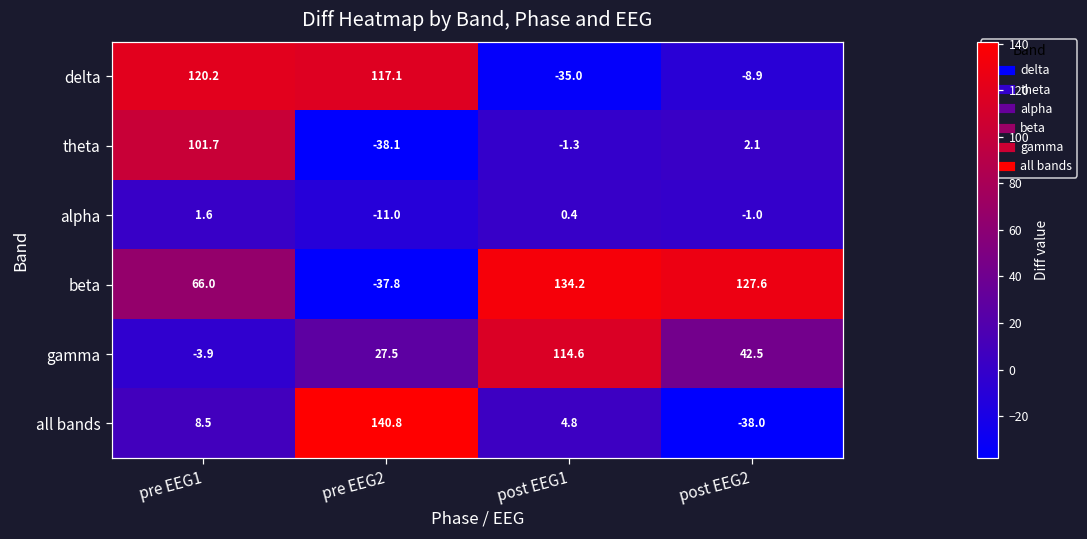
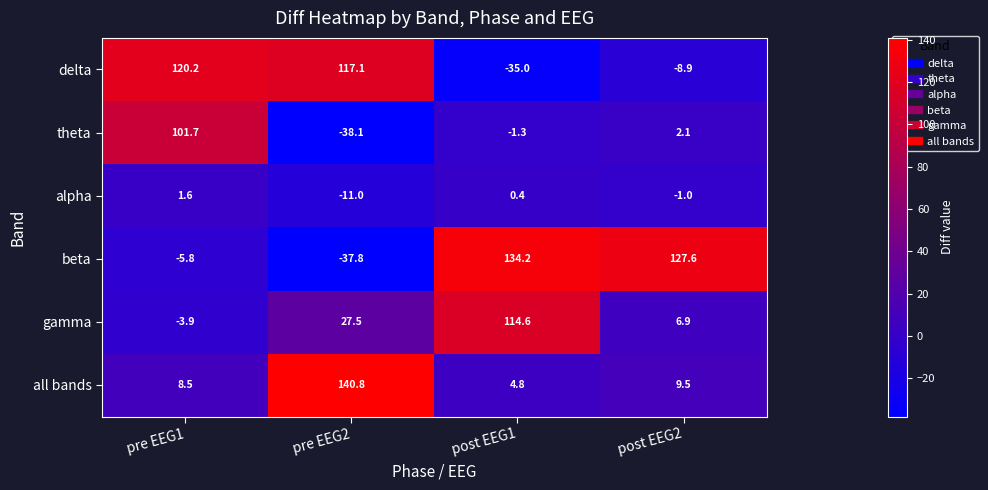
  {
    "delta": {
      "pre EEG1": 120.2,
      "pre EEG2": 117.1,
      "post EEG1": -35.0,
      "post EEG2": -8.9
    },
    "theta": {
      "pre EEG1": 101.7,
      "pre EEG2": -38.1,
      "post EEG1": -1.3,
      "post EEG2": 2.1
    },
    "alpha": {
      "pre EEG1": 1.6,
      "pre EEG2": -11.0,
      "post EEG1": 0.4,
      "post EEG2": -1.0
    },
    "beta": {
-     "pre EEG1": 66.0,
+     "pre EEG1": -5.8,
      "pre EEG2": -37.8,
      "post EEG1": 134.2,
      "post EEG2": 127.6
    },
    "gamma": {
      "pre EEG1": -3.9,
      "pre EEG2": 27.5,
      "post EEG1": 114.6,
-     "post EEG2": 42.5
+     "post EEG2": 6.9
    },
    "all bands": {
      "pre EEG1": 8.5,
      "pre EEG2": 140.8,
      "post EEG1": 4.8,
-     "post EEG2": -38.0
+     "post EEG2": 9.5
    }
  }
